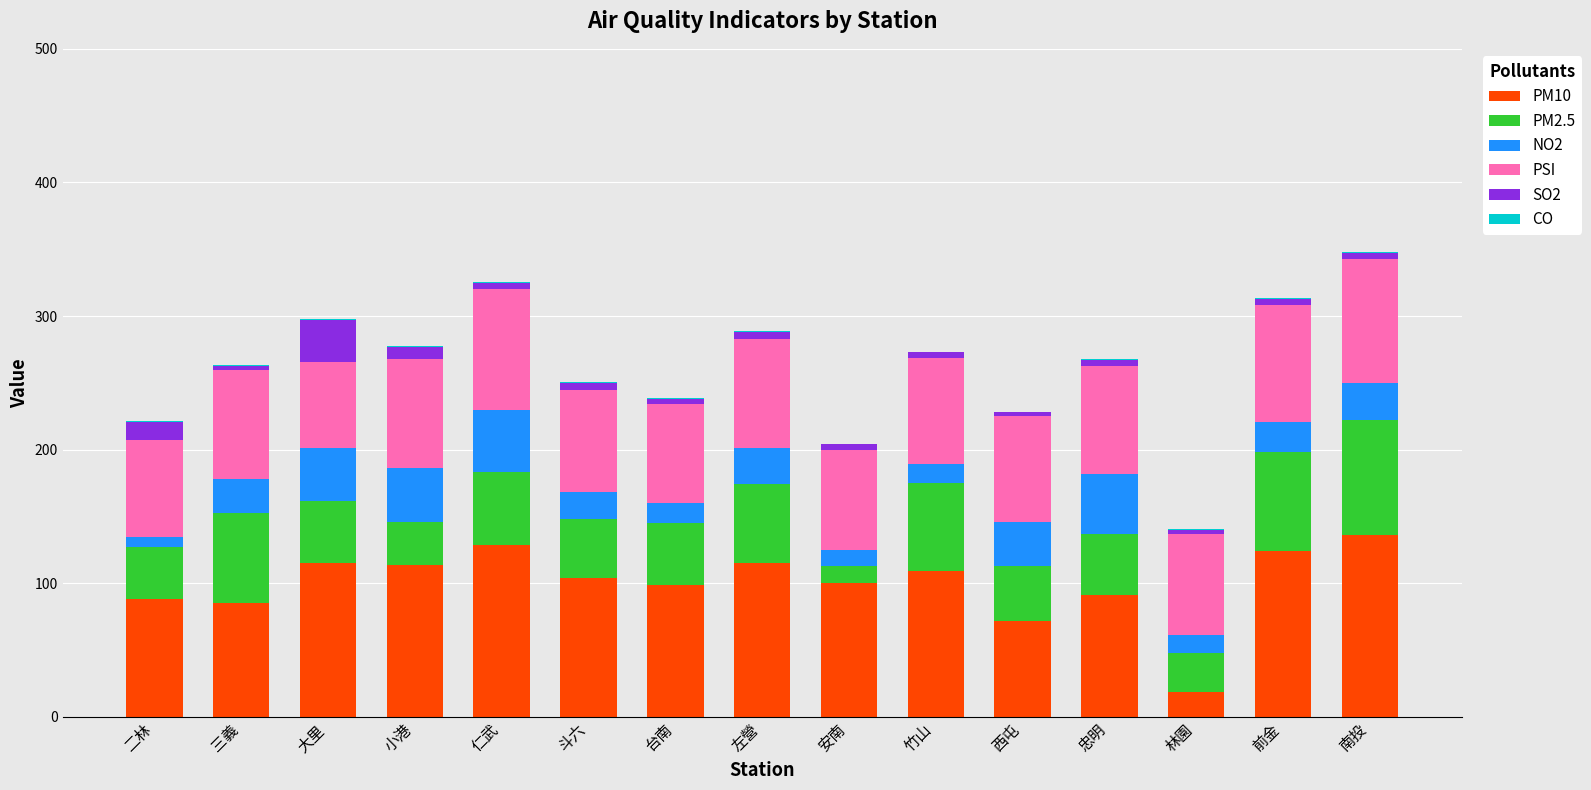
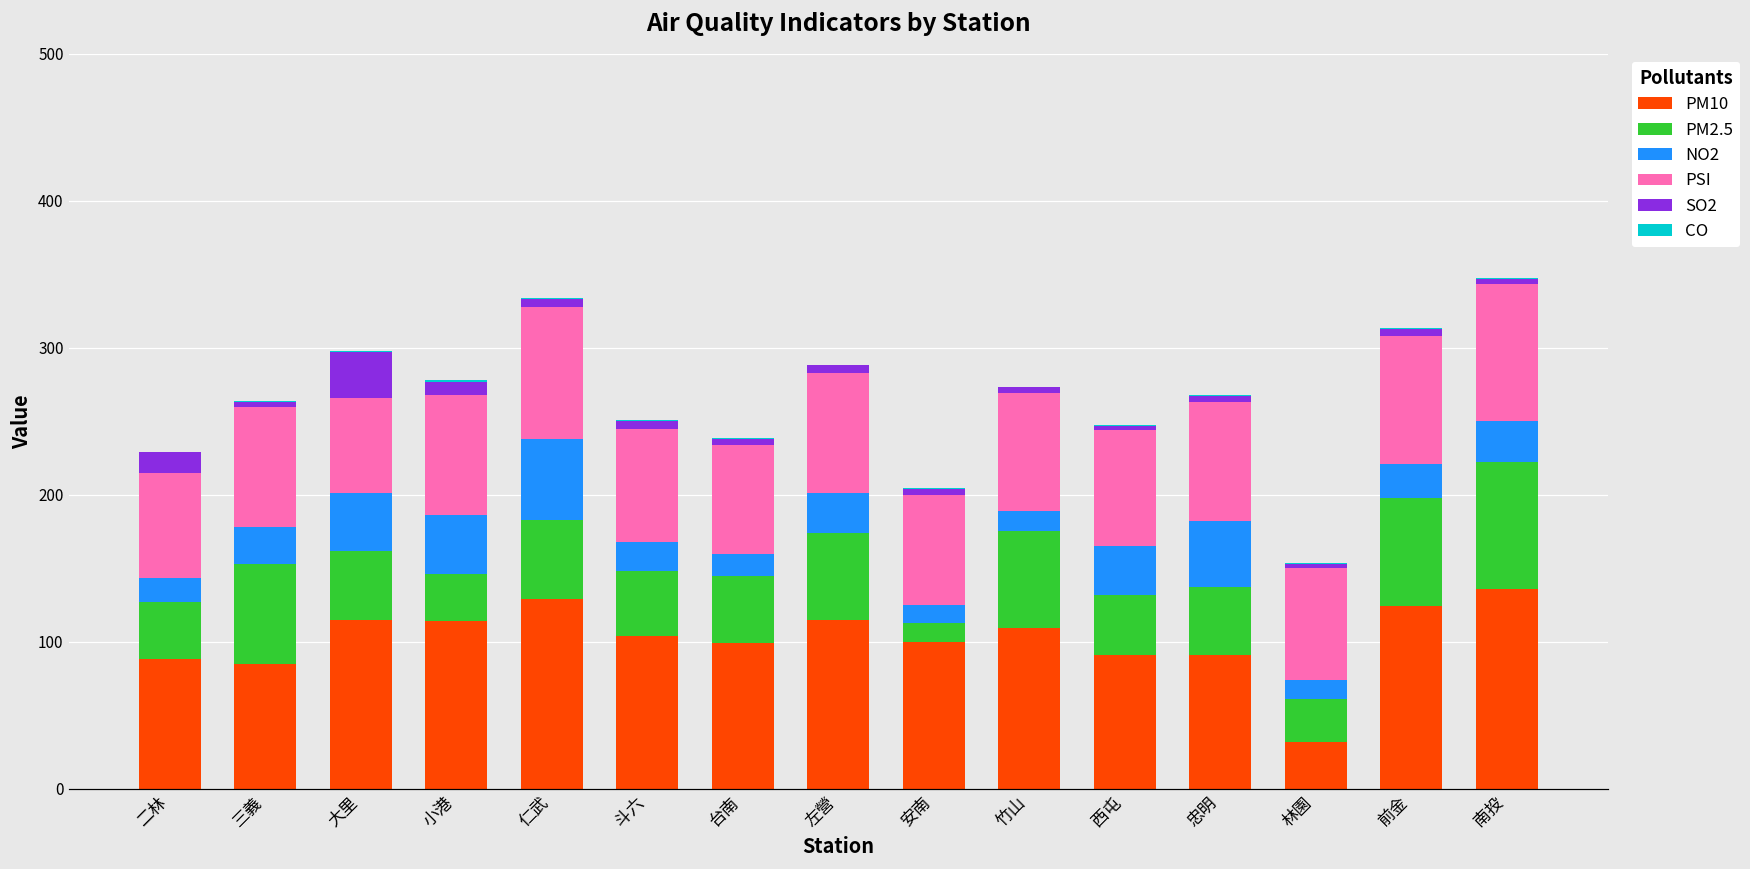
  {
    "PM10": {
      "二林": 88,
      "三義": 85,
      "大里": 115,
      "小港": 114,
      "仁武": 129,
      "斗六": 104,
      "台南": 99,
      "左營": 115,
      "安南": 100,
      "竹山": 109,
-     "西屯": 72,
+     "西屯": 91,
      "忠明": 91,
-     "林園": 19,
+     "林園": 32,
      "前金": 124,
      "南投": 136
    },
    "PM2.5": {
      "二林": 39,
      "三義": 68,
      "大里": 47,
      "小港": 32,
      "仁武": 54,
      "斗六": 44,
      "台南": 46,
      "左營": 59,
      "安南": 13,
      "竹山": 66,
      "西屯": 41,
      "忠明": 46,
      "林園": 29,
      "前金": 74,
      "南投": 86
    },
    "NO2": {
-     "二林": 8,
+     "二林": 16,
      "三義": 25,
      "大里": 39,
      "小港": 40,
-     "仁武": 47,
+     "仁武": 55,
      "斗六": 20,
      "台南": 15,
      "左營": 27,
      "安南": 12,
      "竹山": 14,
      "西屯": 33,
      "忠明": 45,
      "林園": 13,
      "前金": 23,
      "南投": 28
    },
    "PSI": {
      "二林": 72,
      "三義": 82,
      "大里": 65,
      "小港": 82,
      "仁武": 90,
      "斗六": 77,
      "台南": 74,
      "左營": 82,
      "安南": 75,
      "竹山": 80,
      "西屯": 79,
      "忠明": 81,
      "林園": 76,
      "前金": 87,
      "南投": 93
    },
    "SO2": {
      "二林": 14,
      "三義": 3,
      "大里": 31,
      "小港": 9,
      "仁武": 5,
      "斗六": 5,
      "台南": 4,
      "左營": 5,
      "安南": 4,
      "竹山": 4,
      "西屯": 3,
      "忠明": 4,
      "林園": 3,
      "前金": 5,
      "南投": 4
    }
  }
